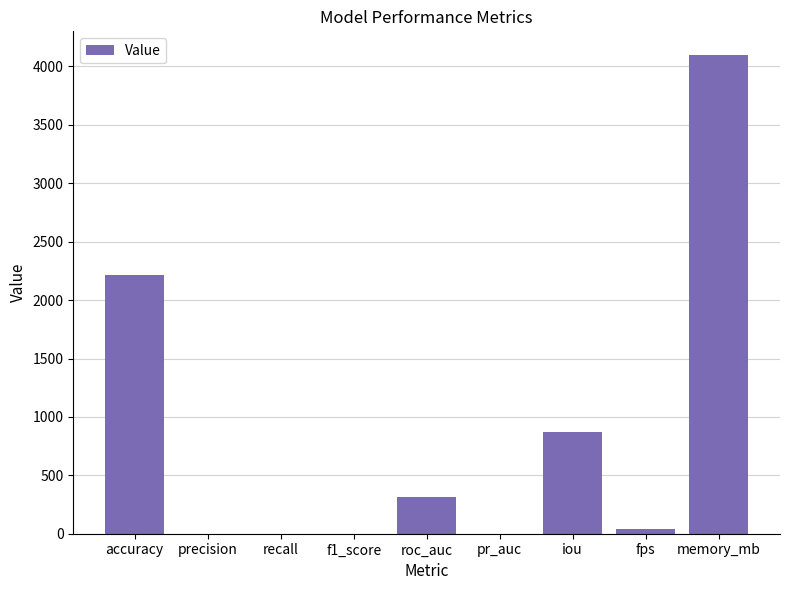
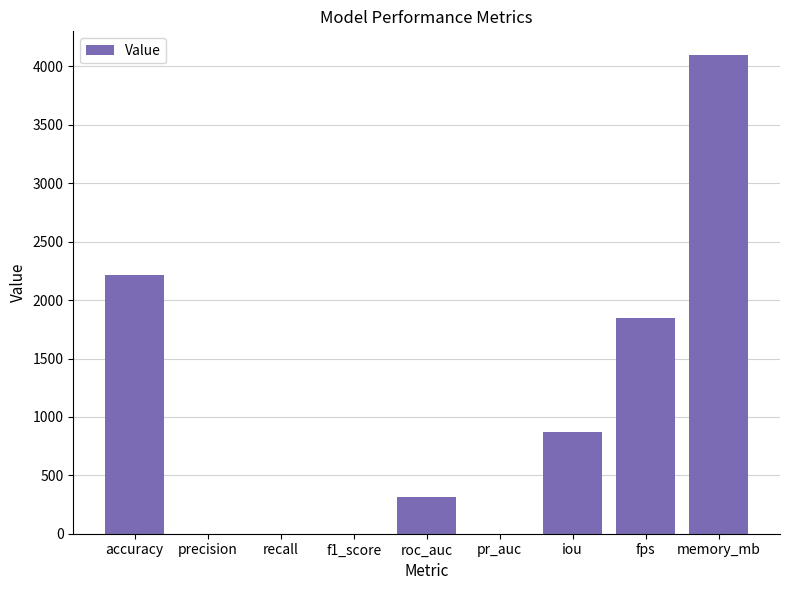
  {
    "accuracy": 2210,
    "roc_auc": 310,
    "iou": 870,
-   "fps": 40,
+   "fps": 1850,
    "memory_mb": 4100
  }
